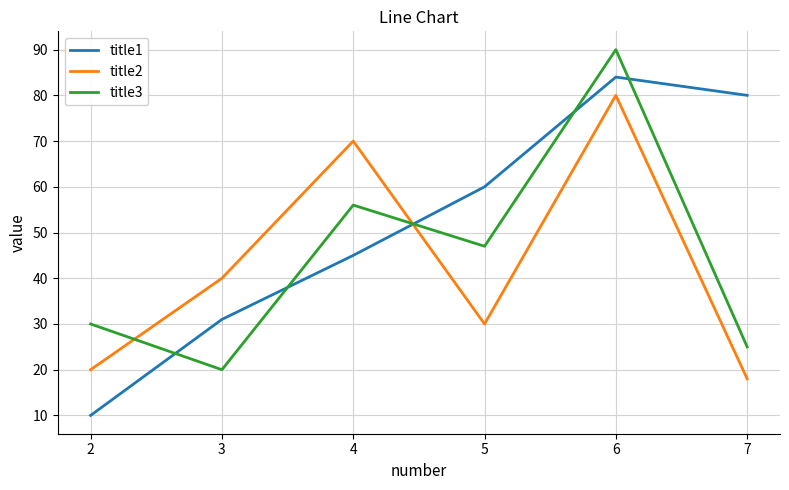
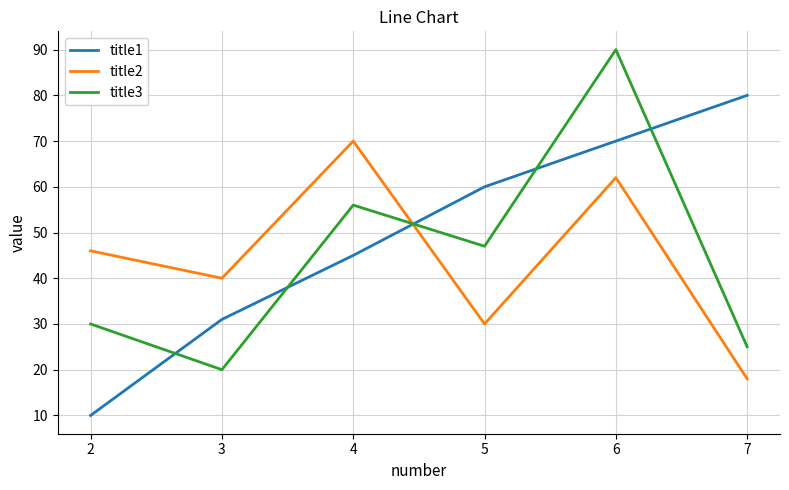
  {
    "title1": {
      "2": 10,
      "3": 31,
      "4": 45,
      "5": 60,
-     "6": 84,
+     "6": 70,
      "7": 80
    },
    "title2": {
-     "2": 20,
+     "2": 46,
      "3": 40,
      "4": 70,
      "5": 30,
-     "6": 80,
+     "6": 62,
      "7": 18
    },
    "title3": {
      "2": 30,
      "3": 20,
      "4": 56,
      "5": 47,
      "6": 90,
      "7": 25
    }
  }
